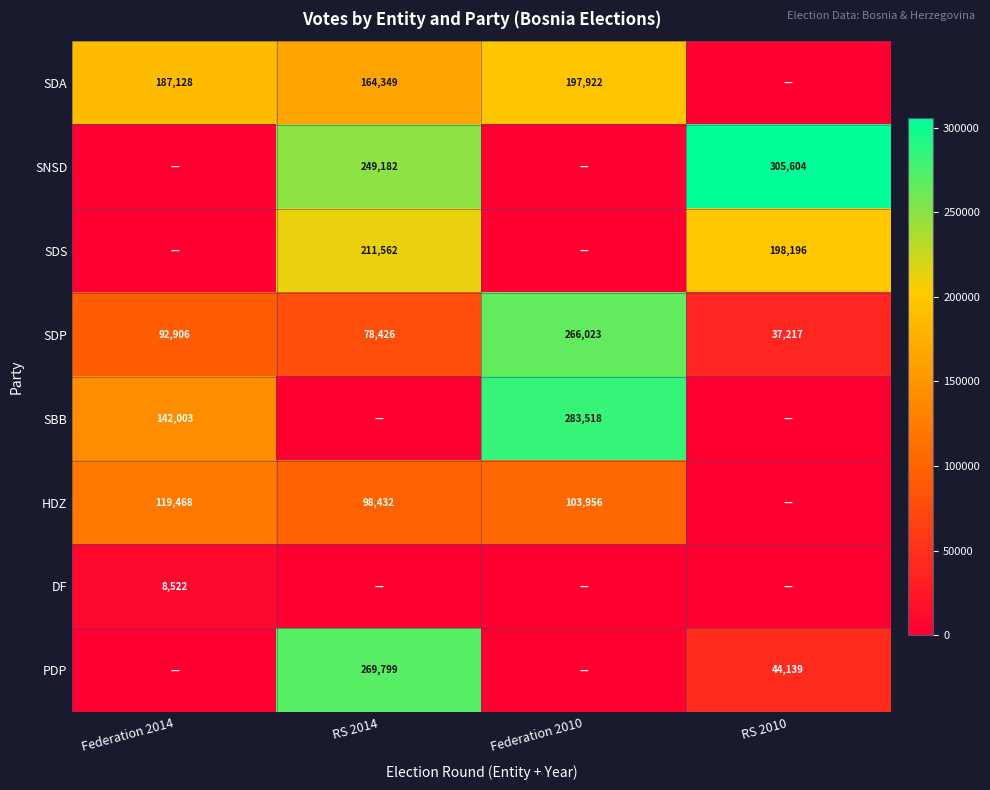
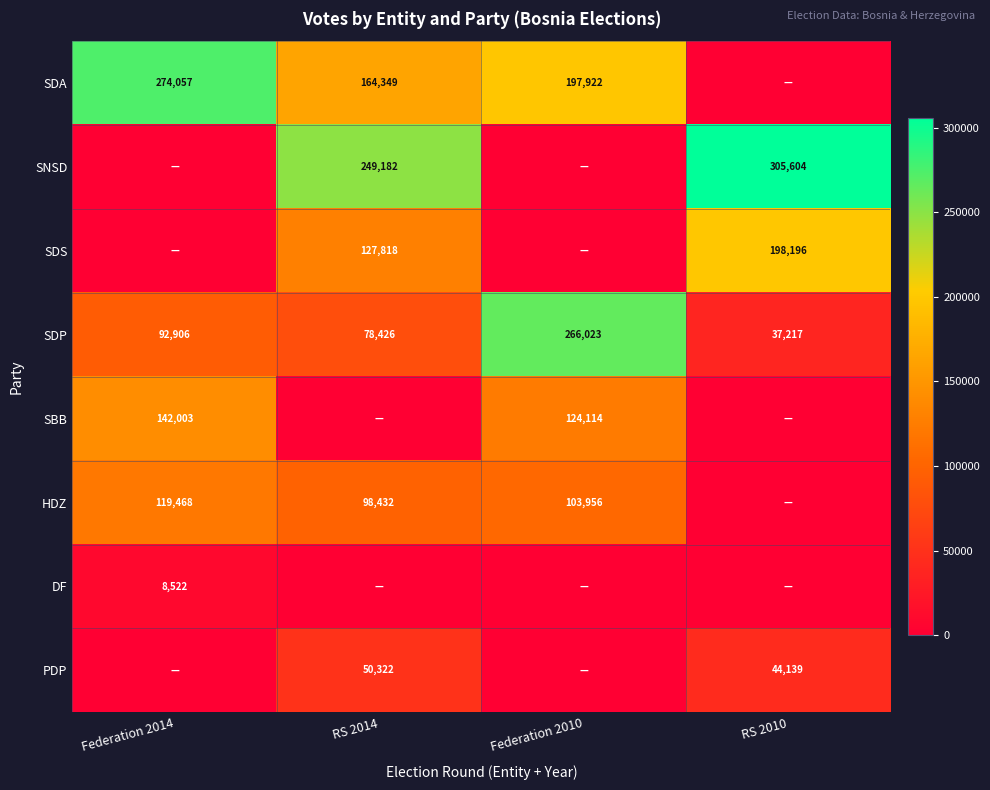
  {
    "SDA": {
-     "Federation 2014": "187,128",
+     "Federation 2014": "274,057",
      "RS 2014": "164,349",
      "Federation 2010": "197,922"
    },
    "SNSD": {
      "RS 2014": "249,182",
      "RS 2010": "305,604"
    },
    "SDS": {
-     "RS 2014": "211,562",
+     "RS 2014": "127,818",
      "RS 2010": "198,196"
    },
    "SDP": {
      "Federation 2014": "92,906",
      "RS 2014": "78,426",
      "Federation 2010": "266,023",
      "RS 2010": "37,217"
    },
    "SBB": {
      "Federation 2014": "142,003",
-     "Federation 2010": "283,518"
+     "Federation 2010": "124,114"
    },
    "HDZ": {
      "Federation 2014": "119,468",
      "RS 2014": "98,432",
      "Federation 2010": "103,956"
    },
    "DF": {
      "Federation 2014": "8,522"
    },
    "PDP": {
-     "RS 2014": "269,799",
+     "RS 2014": "50,322",
      "RS 2010": "44,139"
    }
  }
